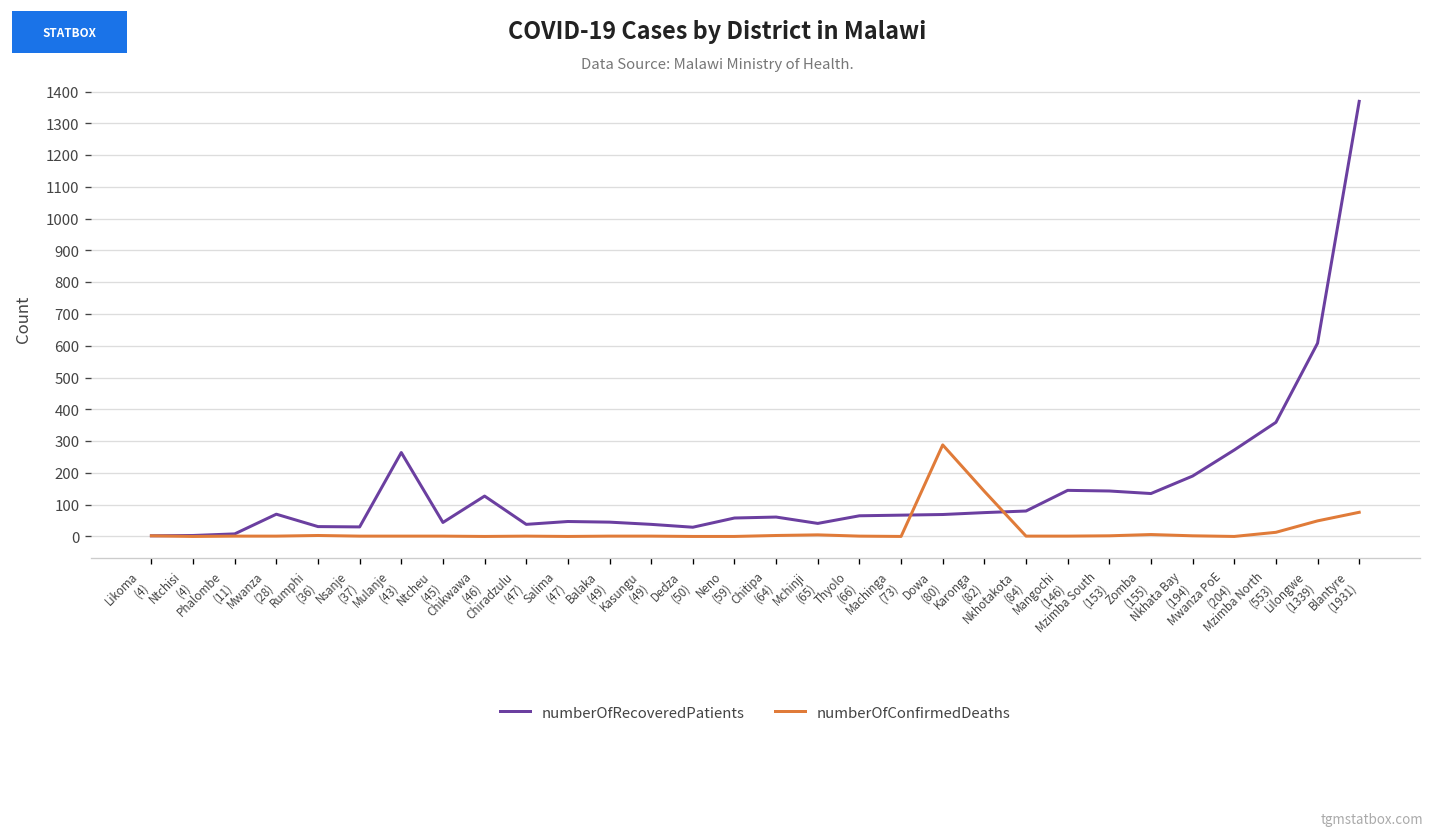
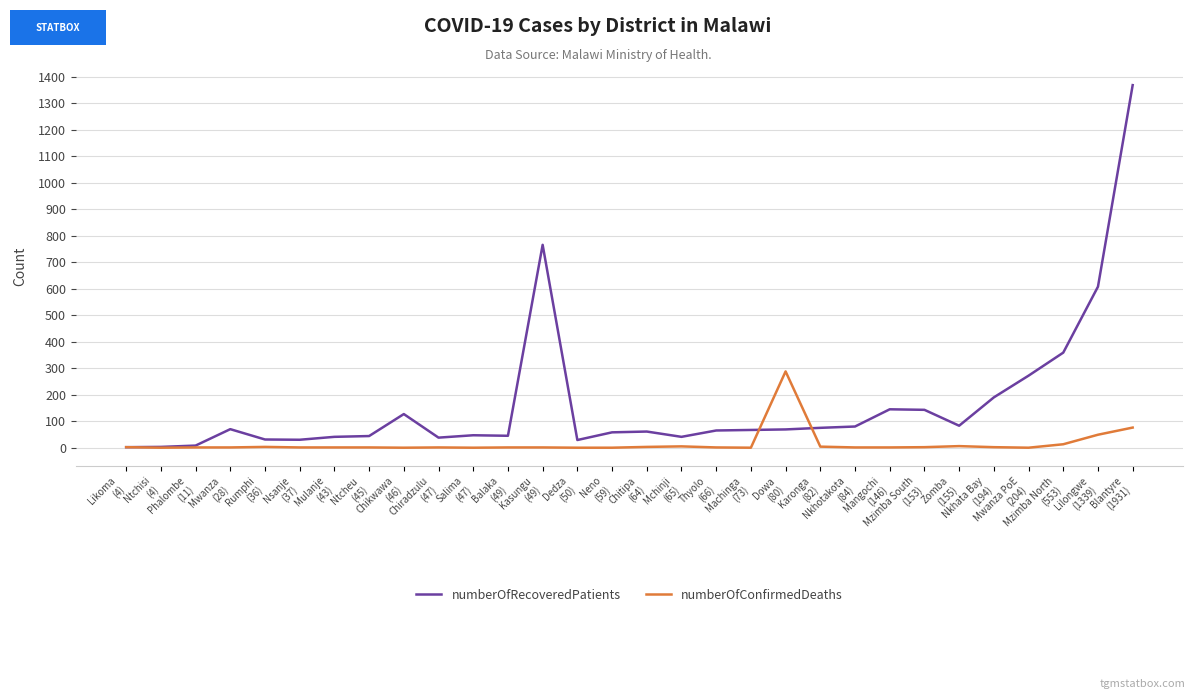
  {
    "numberOfRecoveredPatients": {
      "Mwanza (28)": 70,
      "Rumphi (36)": 30,
      "Nsanje (37)": 30,
-     "Mulanje (43)": 260,
+     "Mulanje (43)": 40,
      "Ntcheu (45)": 40,
      "Chikwawa (46)": 130,
      "Chiradzulu (47)": 40,
      "Salima (47)": 50,
      "Balaka (49)": 50,
-     "Kasungu (49)": 40,
+     "Kasungu (49)": 770,
      "Dedza (50)": 30,
      "Neno (59)": 60,
      "Chitipa (64)": 60,
      "Mchinji (65)": 40,
      "Thyolo (66)": 70,
      "Machinga (73)": 70,
      "Dowa (80)": 70,
      "Karonga (82)": 80,
      "Nkhotakota (84)": 80,
      "Mangochi (146)": 150,
      "Mzimba South (153)": 140,
-     "Zomba (155)": 140,
+     "Zomba (155)": 80,
      "Nkhata Bay (194)": 190,
      "Mwanza PoE (204)": 270,
      "Mzimba North (553)": 360,
      "Lilongwe (1339)": 610,
      "Blantyre (1931)": 1370
    },
    "numberOfConfirmedDeaths": {
      "Mwanza (28)": 0,
      "Rumphi (36)": 0,
      "Nsanje (37)": 0,
      "Mulanje (43)": 0,
      "Ntcheu (45)": 0,
      "Chikwawa (46)": 0,
      "Chiradzulu (47)": 0,
      "Salima (47)": 0,
      "Balaka (49)": 0,
      "Kasungu (49)": 0,
      "Dedza (50)": 0,
      "Neno (59)": 0,
      "Chitipa (64)": 0,
      "Mchinji (65)": 10,
      "Thyolo (66)": 0,
      "Machinga (73)": 0,
      "Dowa (80)": 290,
-     "Karonga (82)": 140,
+     "Karonga (82)": 0,
      "Nkhotakota (84)": 0,
      "Mangochi (146)": 0,
      "Mzimba South (153)": 0,
      "Zomba (155)": 10,
      "Nkhata Bay (194)": 0,
      "Mwanza PoE (204)": 0,
      "Mzimba North (553)": 10,
      "Lilongwe (1339)": 50,
      "Blantyre (1931)": 80
    }
  }
